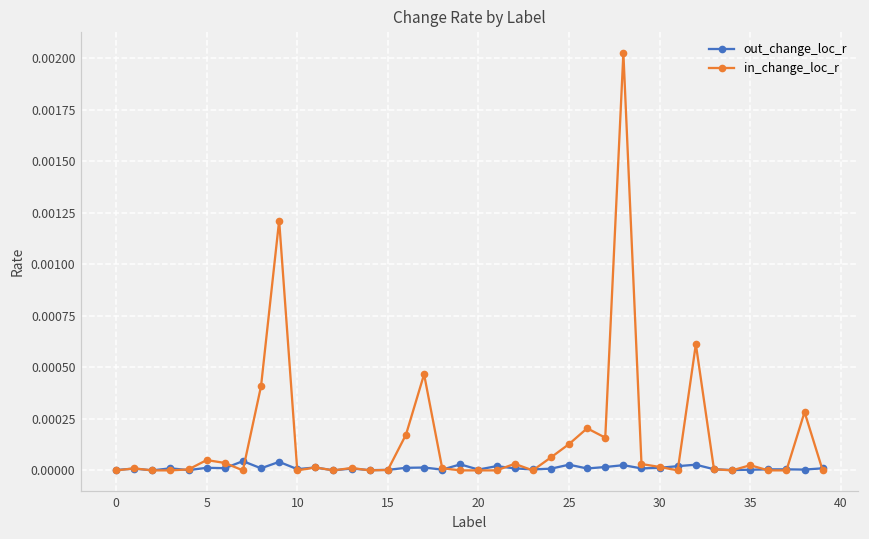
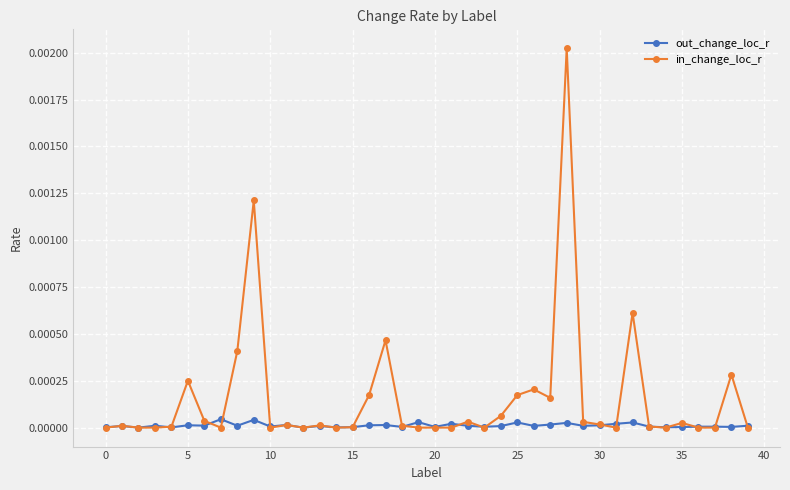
  {
    "out_change_loc_r": {
      "5": 0.00001,
      "25": 0.00003,
      "35": 0.00000
    },
    "in_change_loc_r": {
-     "5": 0.00005,
-     "25": 0.00013,
+     "5": 0.00025,
+     "25": 0.00017,
      "35": 0.00002
    }
  }
